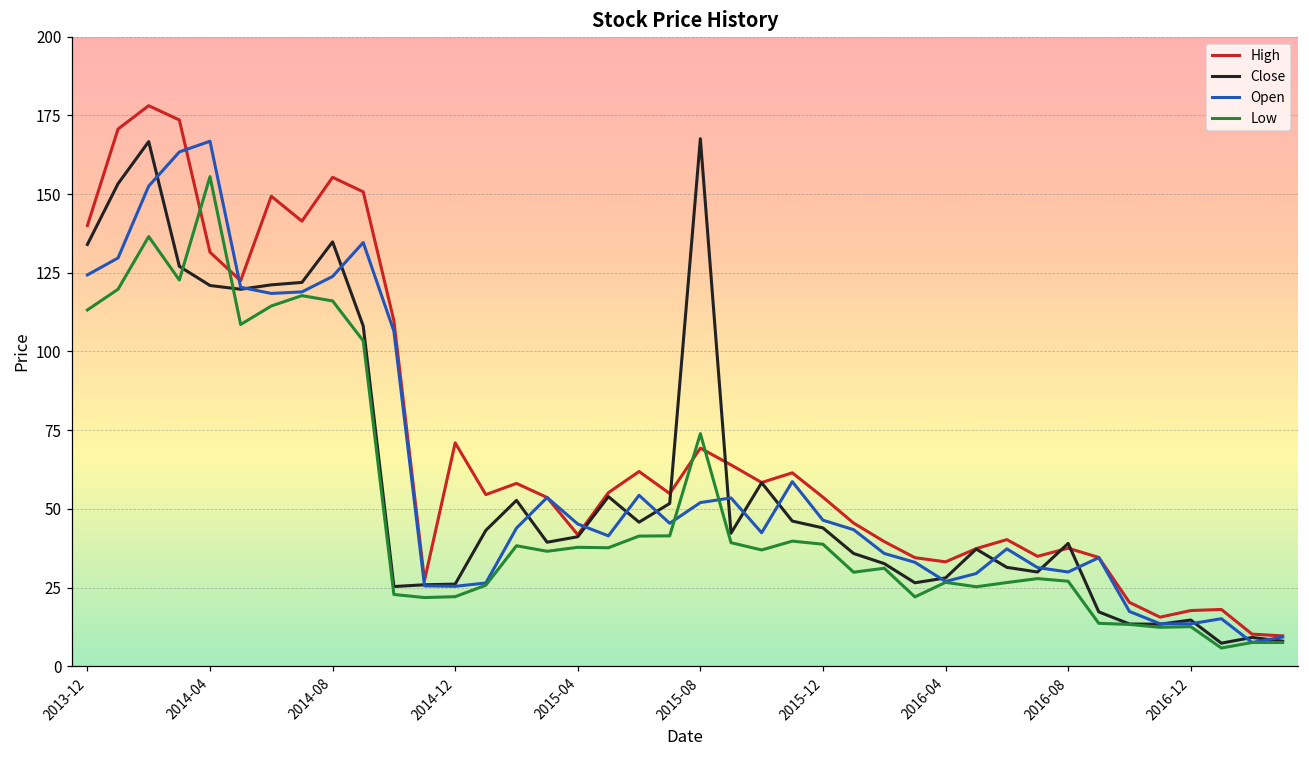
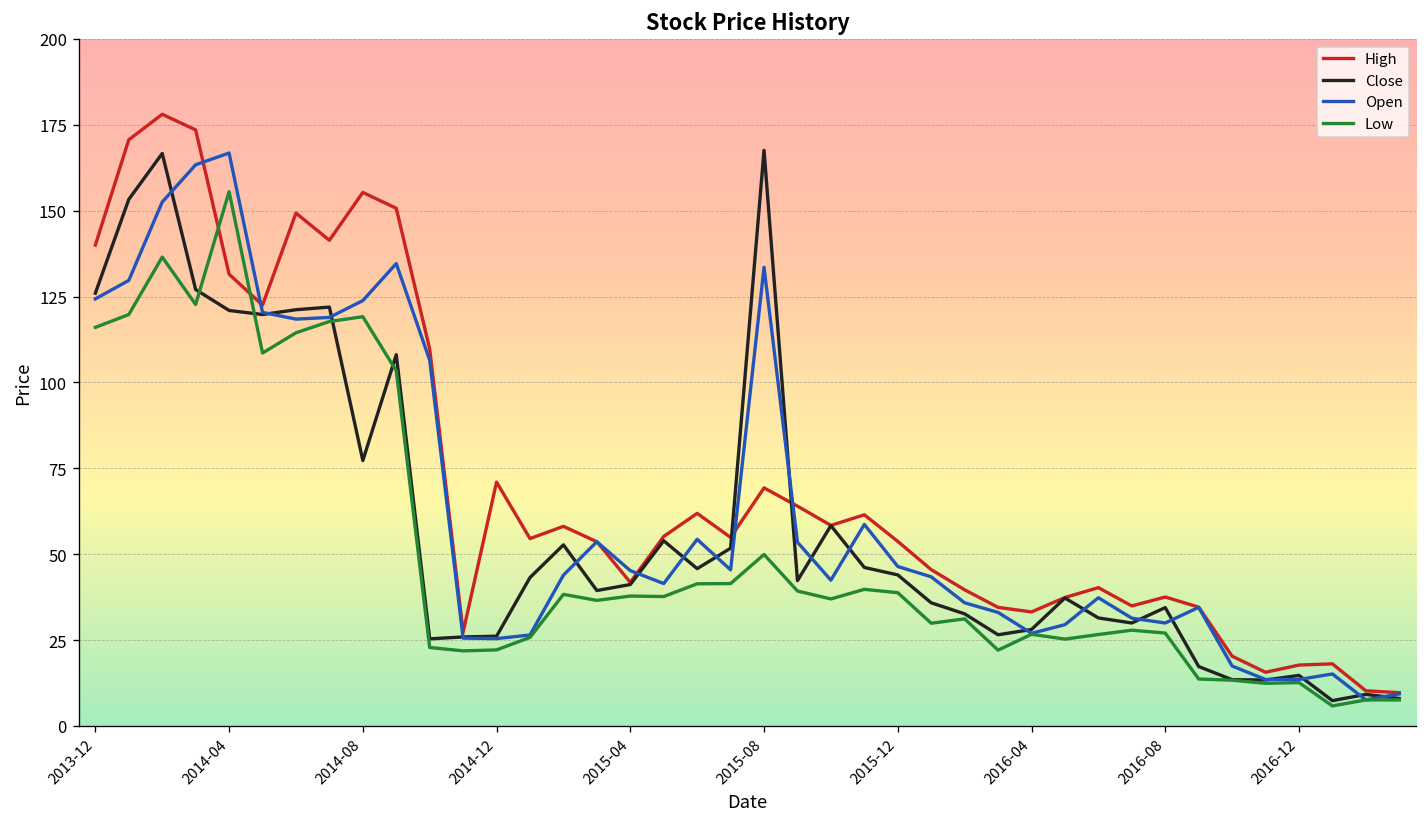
  {
    "High": {
      "2013-12": 140,
      "2014-04": 132,
      "2014-08": 155,
      "2014-12": 71,
      "2015-08": 69,
      "2015-12": 54,
      "2016-04": 33,
      "2016-08": 38,
      "2016-12": 18
    },
    "Close": {
-     "2013-12": 134,
+     "2013-12": 126,
      "2014-04": 121,
-     "2014-08": 135,
+     "2014-08": 77,
      "2015-08": 168,
      "2015-12": 44,
      "2016-04": 28,
-     "2016-08": 39,
+     "2016-08": 34,
      "2016-12": 15
    },
    "Open": {
      "2013-12": 124,
      "2014-04": 167,
      "2014-08": 124,
      "2015-04": 45,
-     "2015-08": 52,
+     "2015-08": 134,
      "2015-12": 46,
      "2016-08": 30,
      "2016-12": 14
    },
    "Low": {
-     "2013-12": 113,
+     "2013-12": 116,
      "2014-04": 156,
-     "2014-08": 116,
+     "2014-08": 119,
      "2014-12": 22,
      "2015-04": 38,
-     "2015-08": 74,
+     "2015-08": 50,
      "2015-12": 39,
      "2016-08": 27,
      "2016-12": 13
    }
  }
